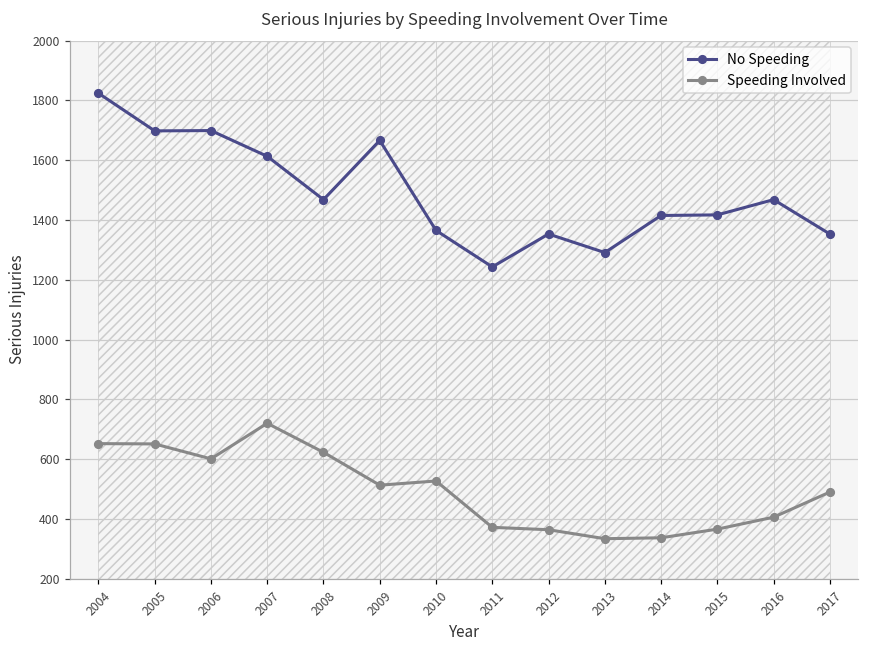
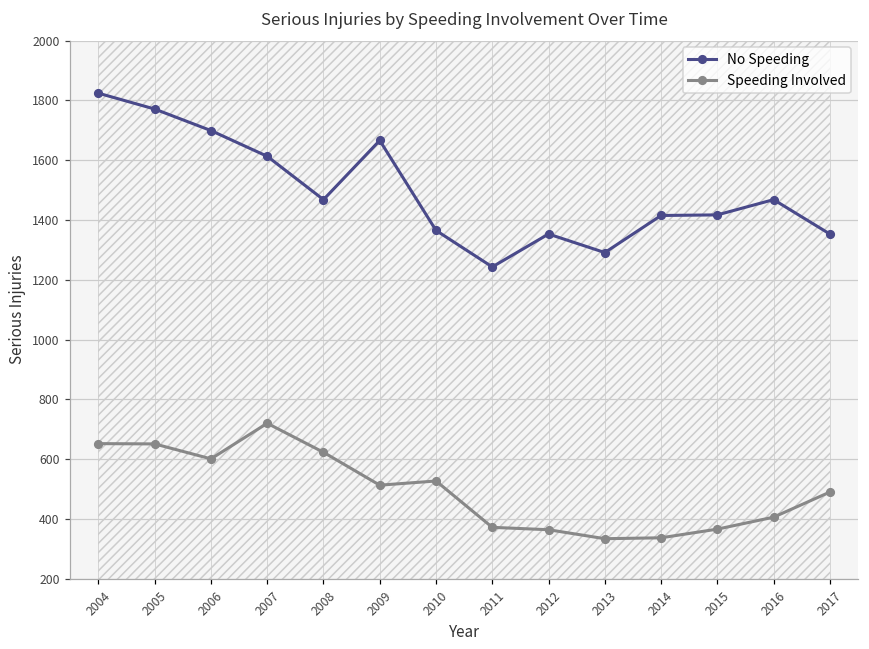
  {
    "No Speeding": {
      "2004": 1820,
-     "2005": 1700,
+     "2005": 1770,
      "2006": 1700,
      "2007": 1610,
      "2008": 1470,
      "2009": 1670,
      "2010": 1370,
      "2011": 1240,
      "2012": 1350,
      "2013": 1290,
      "2014": 1420,
      "2015": 1420,
      "2016": 1470,
      "2017": 1350
    },
    "Speeding Involved": {
      "2004": 650,
      "2005": 650,
      "2006": 600,
      "2007": 720,
      "2008": 620,
      "2009": 510,
      "2010": 530,
      "2011": 370,
      "2012": 360,
      "2013": 330,
      "2014": 340,
      "2015": 370,
      "2016": 410,
      "2017": 490
    }
  }
